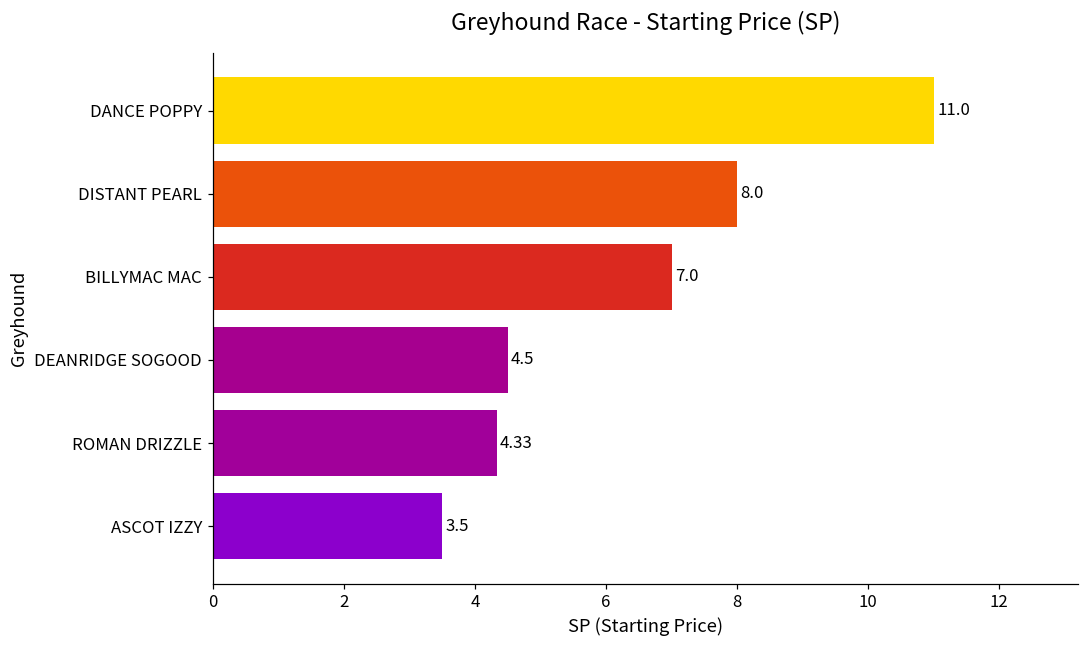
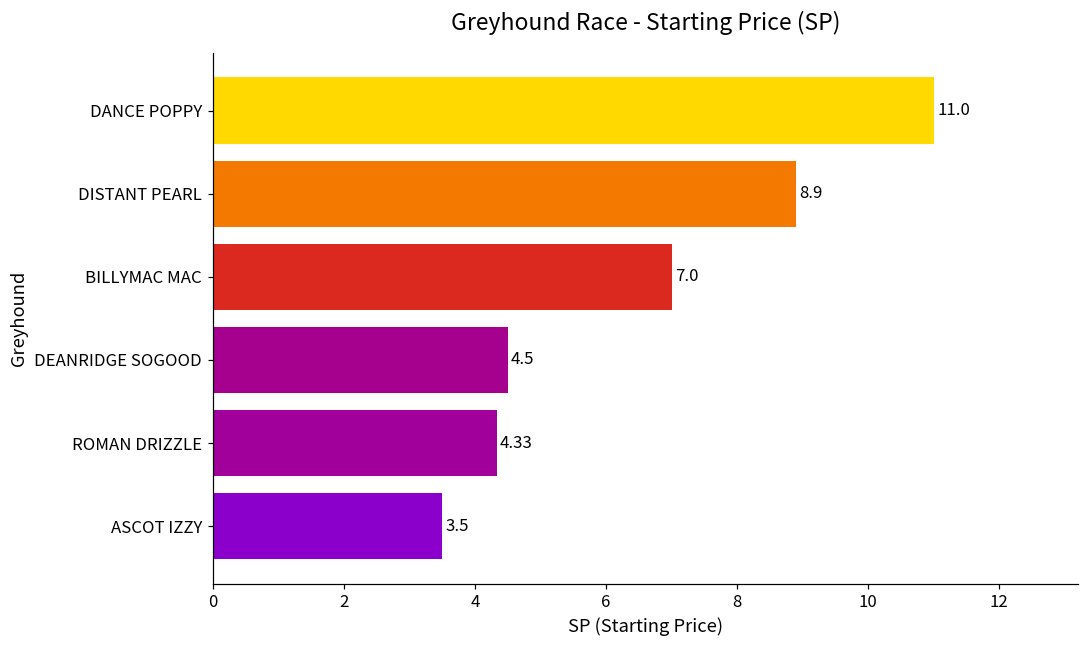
  {
    "DANCE POPPY": 11.0,
-   "DISTANT PEARL": 8.0,
+   "DISTANT PEARL": 8.9,
    "BILLYMAC MAC": 7.0,
    "DEANRIDGE SOGOOD": 4.5,
    "ROMAN DRIZZLE": 4.33,
    "ASCOT IZZY": 3.5
  }
